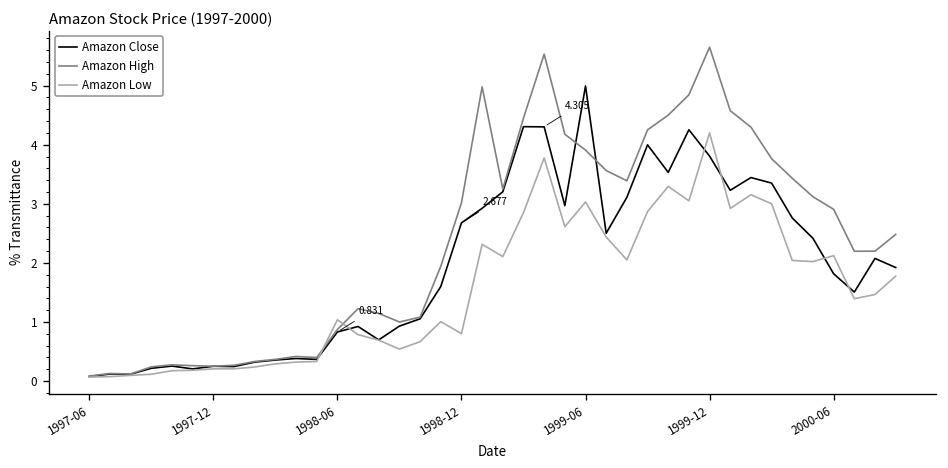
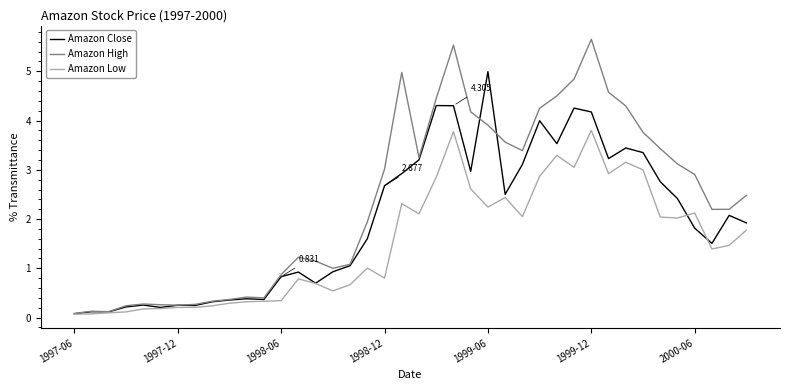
  {
    "Amazon Close": {
      "1999-06": 5.0,
-     "1999-12": 3.8,
+     "1999-12": 4.2,
      "2000-06": 1.8
    },
    "Amazon High": {
      "1998-12": 3.0,
      "1999-06": 3.9,
      "1999-12": 5.7,
      "2000-06": 2.9
    },
    "Amazon Low": {
-     "1998-06": 1.0,
+     "1998-06": 0.3,
      "1998-12": 0.8,
-     "1999-06": 3.0,
-     "1999-12": 4.2,
+     "1999-06": 2.2,
+     "1999-12": 3.8,
      "2000-06": 2.1
    }
  }
